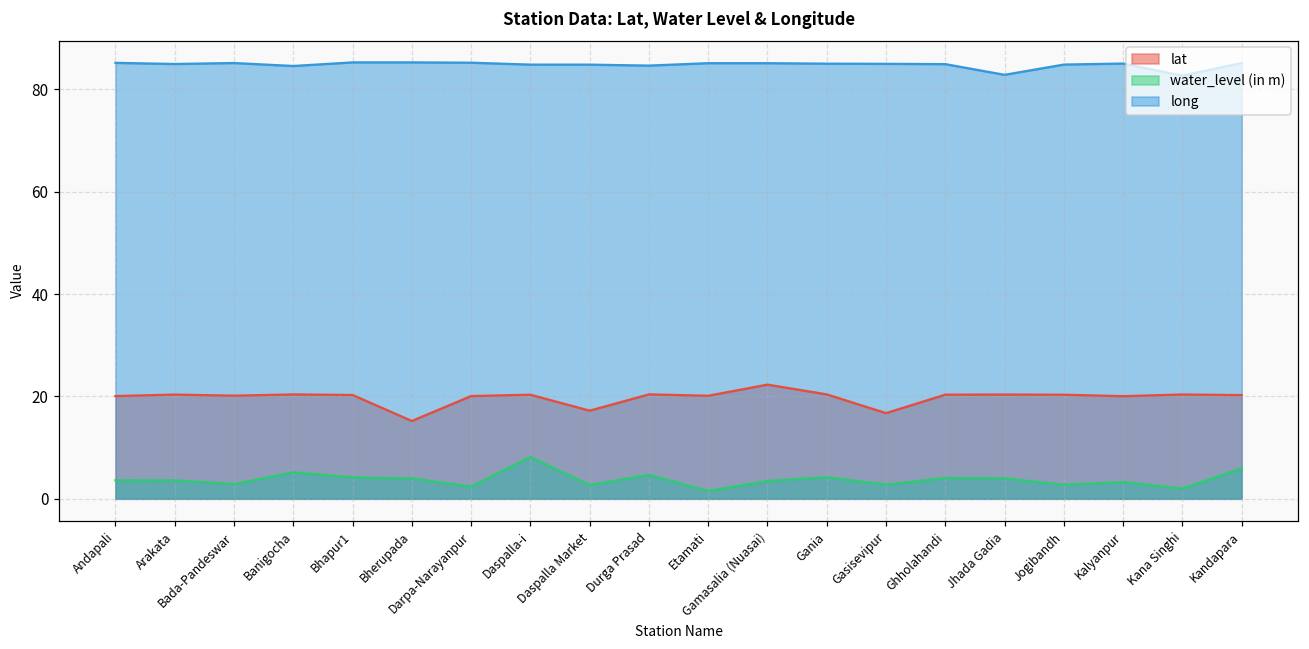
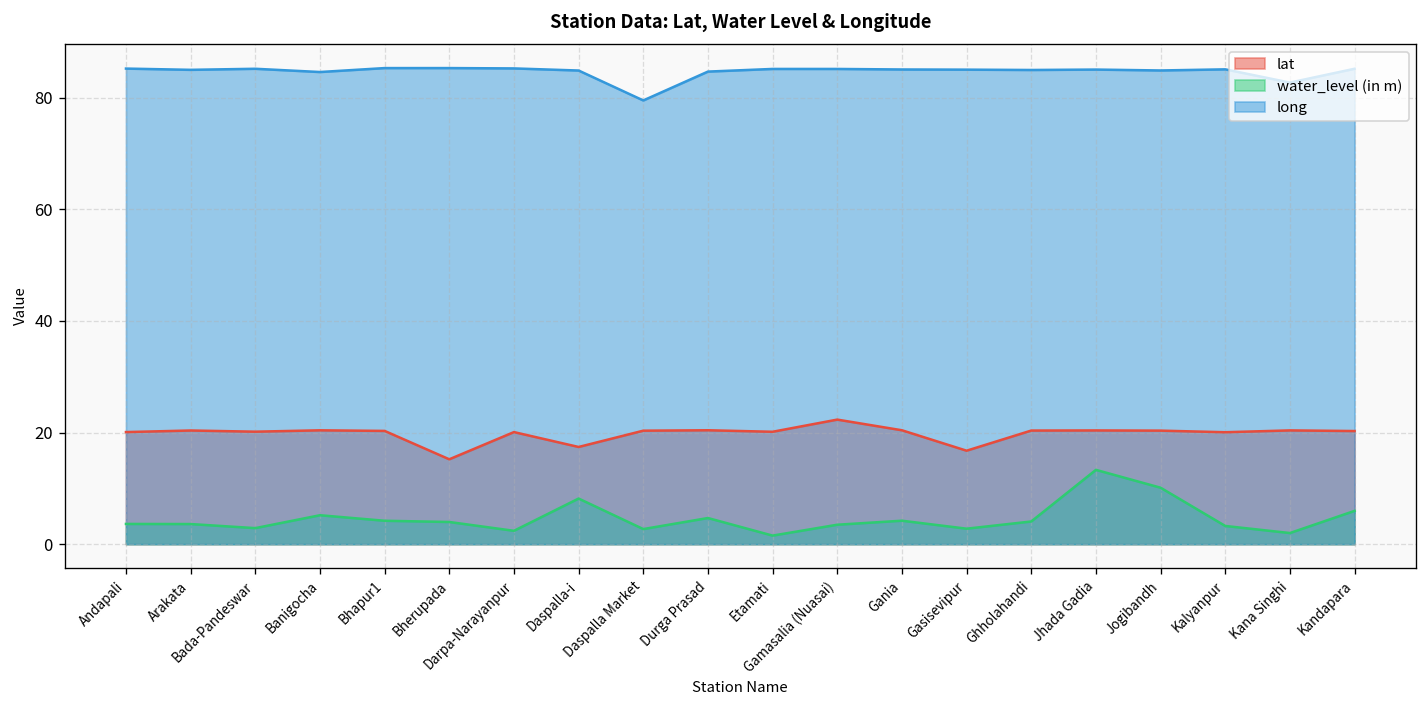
  {
    "lat": {
      "Andapali": 20,
      "Arakata": 20,
      "Bada-Pandeswar": 20,
      "Banigocha": 20,
      "Bhapur1": 20,
      "Bherupada": 15,
      "Darpa-Narayanpur": 20,
-     "Daspalla-i": 20,
-     "Daspalla Market": 17,
+     "Daspalla-i": 17,
+     "Daspalla Market": 20,
      "Durga Prasad": 20,
      "Etamati": 20,
      "Gamasalia (Nuasai)": 22,
      "Gania": 20,
      "Gasisevipur": 17,
      "Ghholahandi": 20,
      "Jhada Gadia": 20,
      "Jogibandh": 20,
      "Kalyanpur": 20,
      "Kana Singhi": 20,
      "Kandapara": 20
    },
    "water_level (in m)": {
      "Andapali": 4,
      "Arakata": 4,
      "Bada-Pandeswar": 3,
      "Banigocha": 5,
      "Bhapur1": 4,
      "Bherupada": 4,
      "Darpa-Narayanpur": 2,
      "Daspalla-i": 8,
      "Daspalla Market": 3,
      "Durga Prasad": 5,
      "Etamati": 2,
      "Gamasalia (Nuasai)": 3,
      "Gania": 4,
      "Gasisevipur": 3,
      "Ghholahandi": 4,
-     "Jhada Gadia": 4,
-     "Jogibandh": 3,
+     "Jhada Gadia": 13,
+     "Jogibandh": 10,
      "Kalyanpur": 3,
      "Kana Singhi": 2,
      "Kandapara": 6
    },
    "long": {
      "Andapali": 85,
      "Arakata": 85,
      "Bada-Pandeswar": 85,
      "Banigocha": 85,
      "Bhapur1": 85,
      "Bherupada": 85,
      "Darpa-Narayanpur": 85,
      "Daspalla-i": 85,
-     "Daspalla Market": 85,
+     "Daspalla Market": 79,
      "Durga Prasad": 85,
      "Etamati": 85,
      "Gamasalia (Nuasai)": 85,
      "Gania": 85,
      "Gasisevipur": 85,
      "Ghholahandi": 85,
-     "Jhada Gadia": 83,
+     "Jhada Gadia": 85,
      "Jogibandh": 85,
      "Kalyanpur": 85
    }
  }
